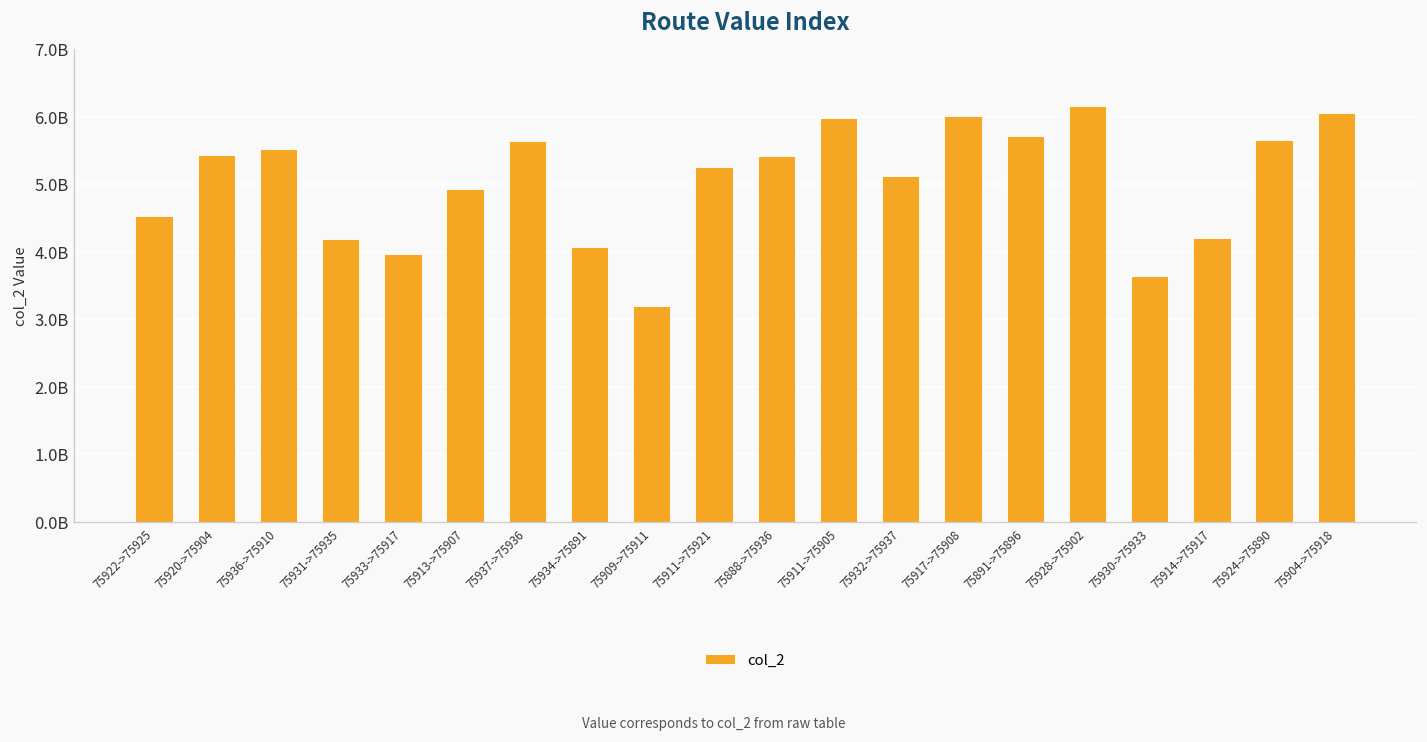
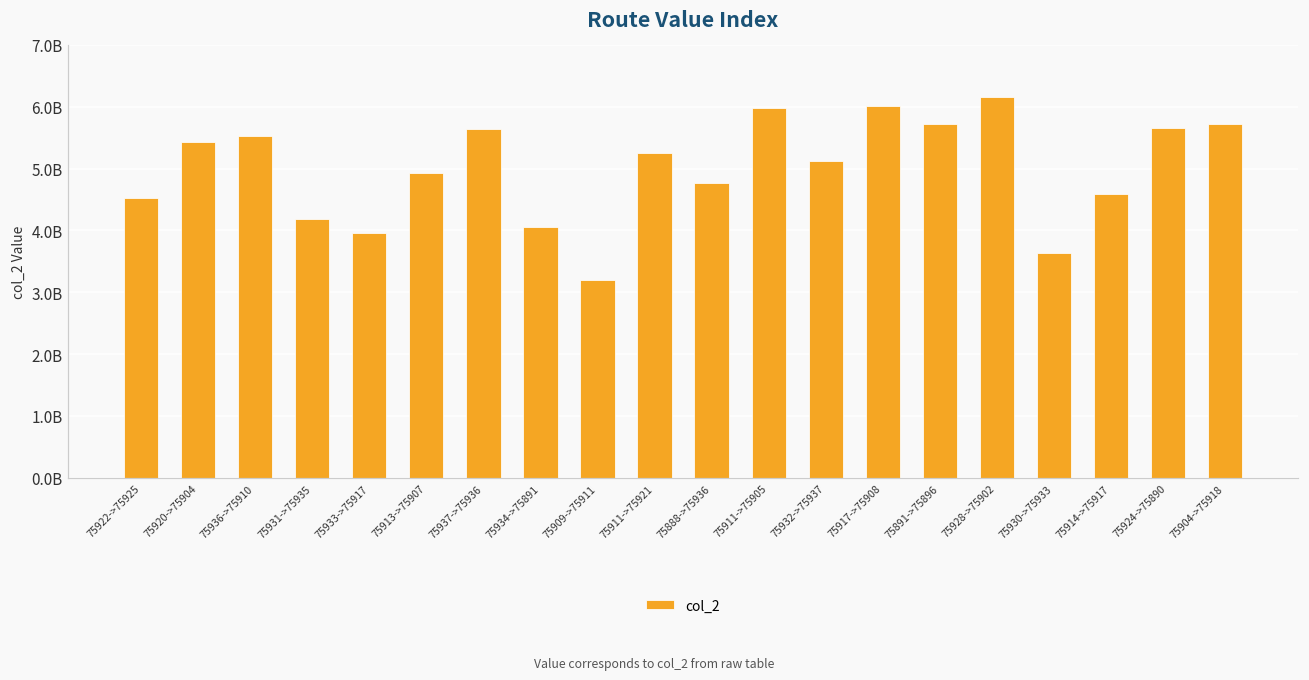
  {
    "75922->75925": 4500000000,
    "75920->75904": 5400000000,
    "75936->75910": 5500000000,
    "75931->75935": 4200000000,
    "75933->75917": 4000000000,
    "75913->75907": 4900000000,
    "75937->75936": 5600000000,
    "75934->75891": 4100000000,
    "75909->75911": 3200000000,
    "75911->75921": 5300000000,
-   "75888->75936": 5400000000,
+   "75888->75936": 4800000000,
    "75911->75905": 6000000000,
    "75932->75937": 5100000000,
    "75917->75908": 6000000000,
    "75891->75896": 5700000000,
    "75928->75902": 6200000000,
    "75930->75933": 3600000000,
-   "75914->75917": 4200000000,
+   "75914->75917": 4600000000,
    "75924->75890": 5700000000,
-   "75904->75918": 6100000000
+   "75904->75918": 5700000000
  }
